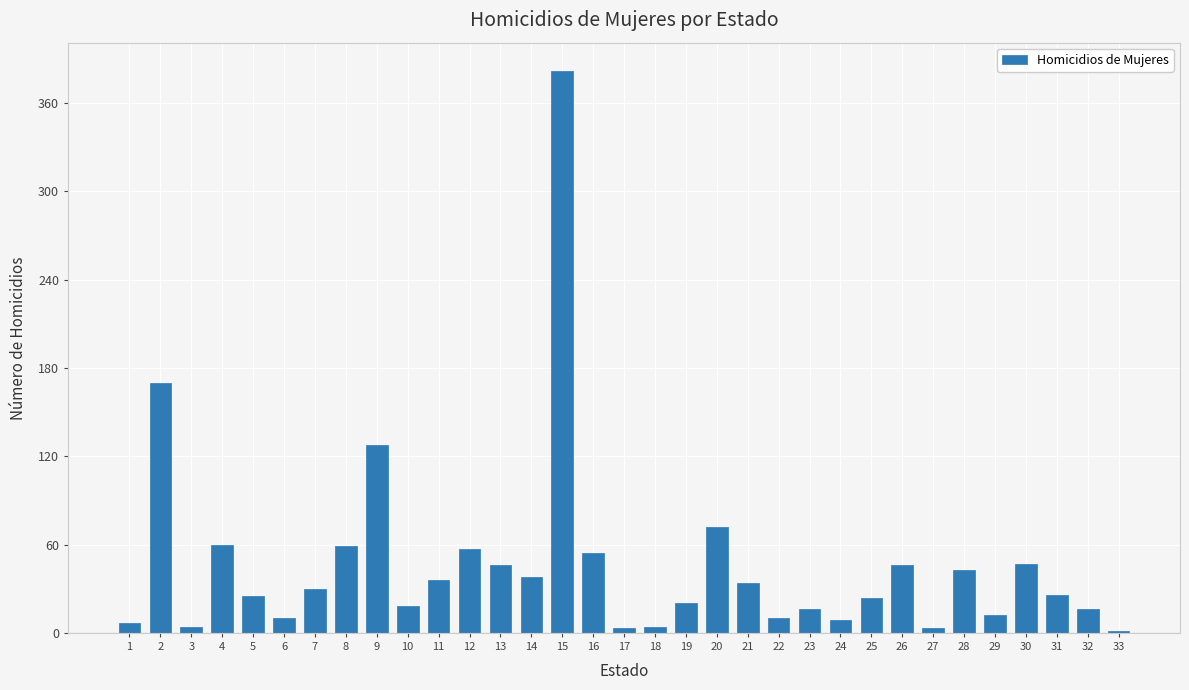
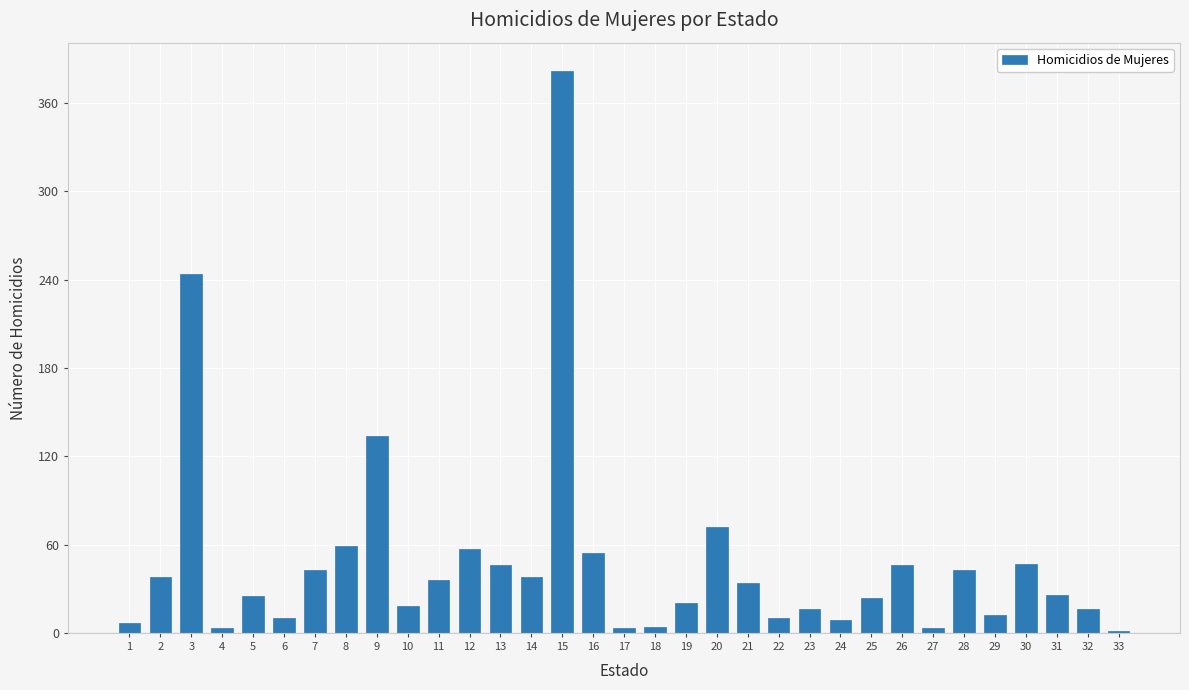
  {
    "1": 7,
-   "2": 170,
-   "3": 4,
-   "4": 60,
+   "2": 38,
+   "3": 244,
+   "4": 3,
    "5": 25,
    "6": 10,
-   "7": 30,
+   "7": 43,
    "8": 59,
-   "9": 128,
+   "9": 134,
    "10": 18,
    "11": 36,
    "12": 57,
    "13": 46,
    "14": 38,
    "15": 382,
    "16": 54,
    "17": 3,
    "18": 4,
    "19": 20,
    "20": 72,
    "21": 34,
    "22": 10,
    "23": 16,
    "24": 9,
    "25": 24,
    "26": 46,
    "27": 3,
    "28": 43,
    "29": 12,
    "30": 47,
    "31": 26,
    "32": 16
  }
